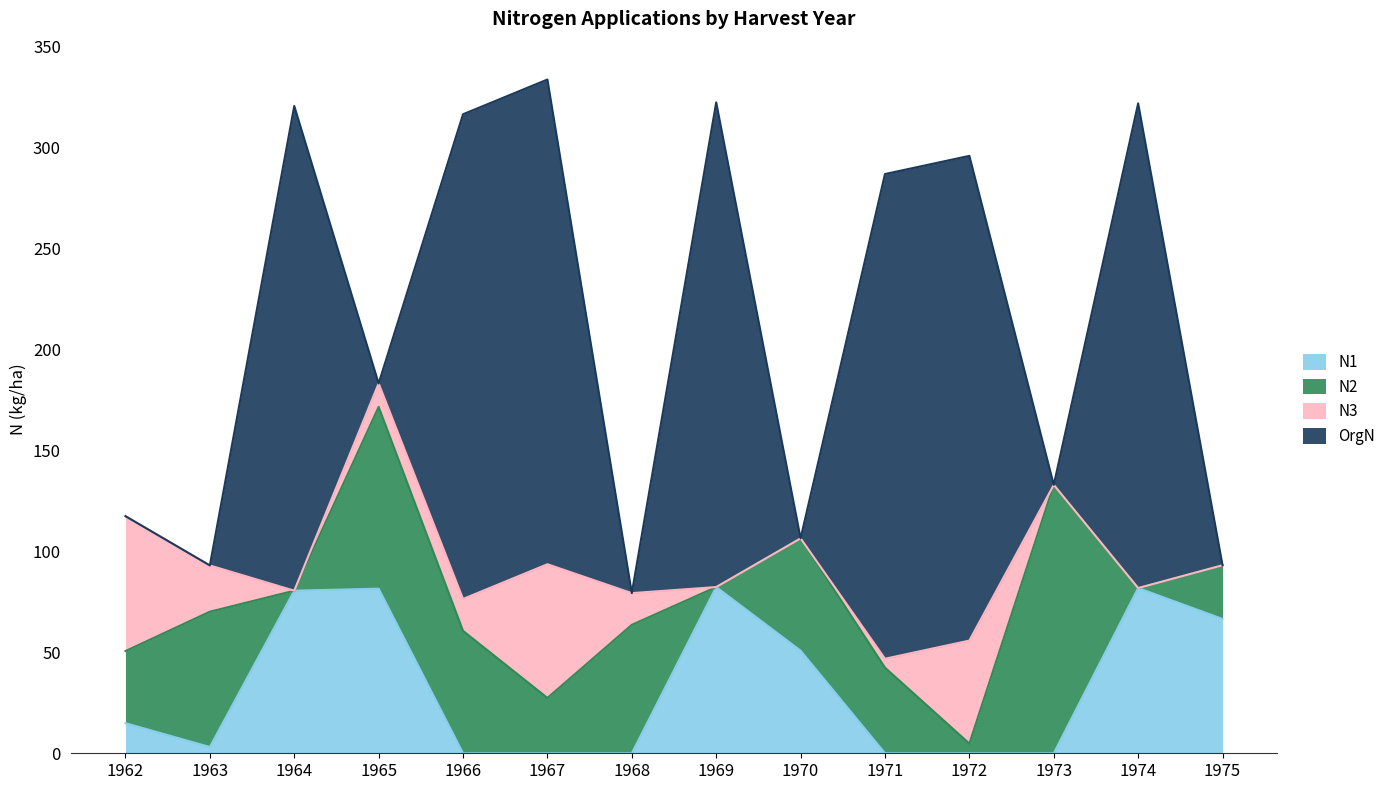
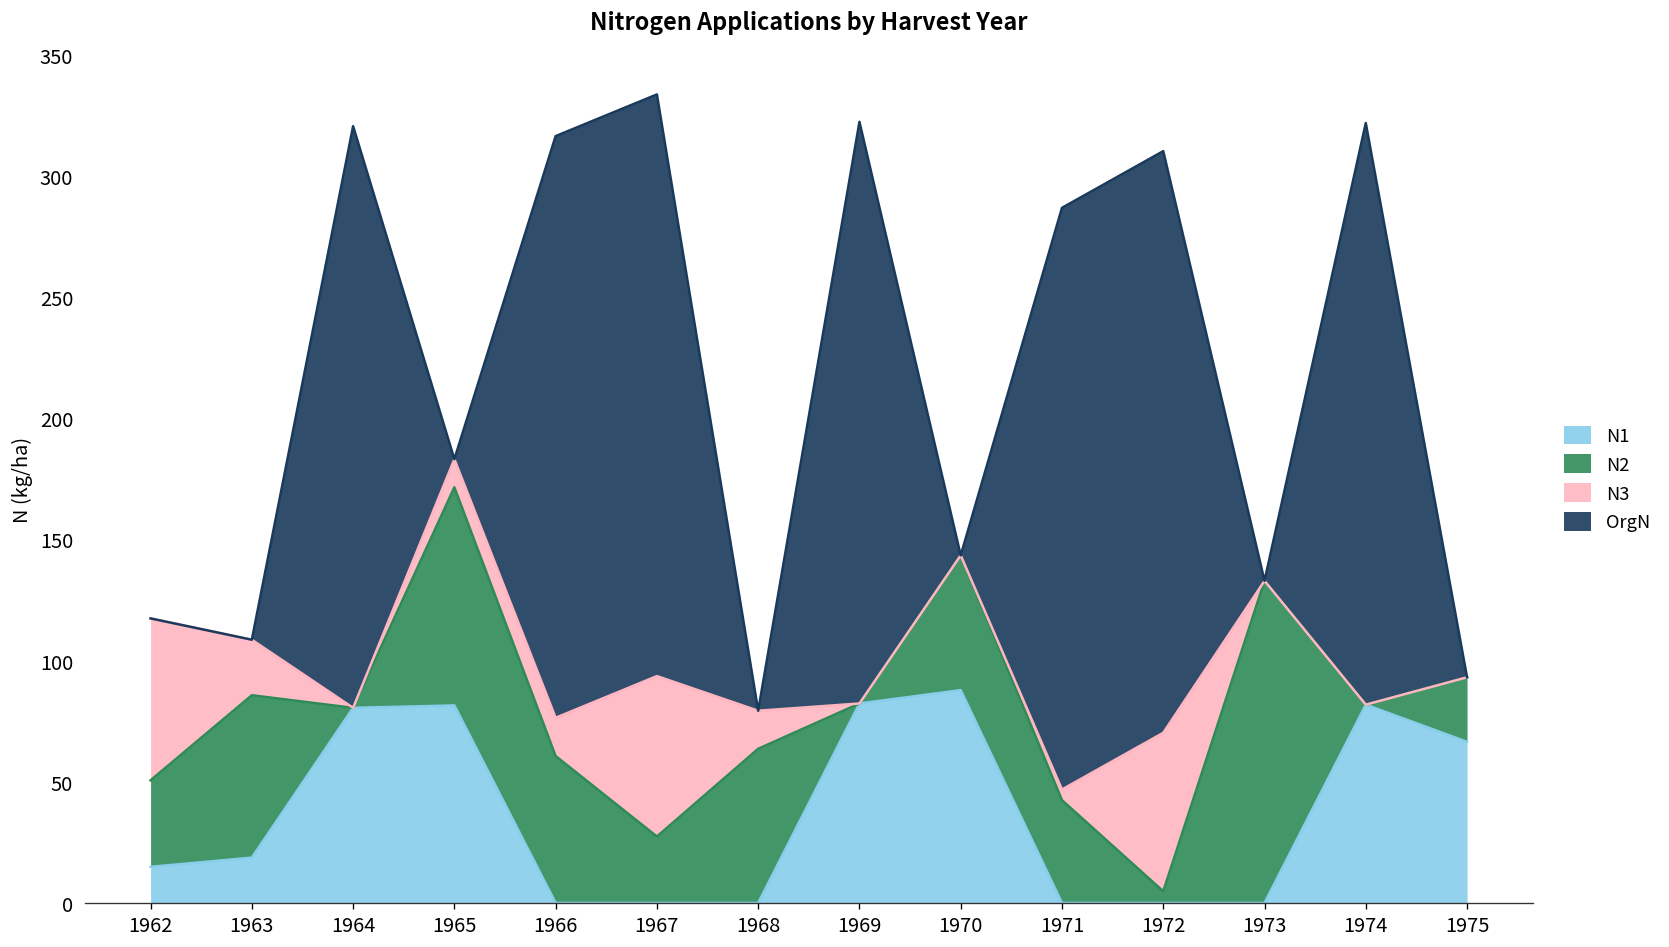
  {
    "N1": {
      "1962": 15,
-     "1963": 3,
+     "1963": 19,
      "1965": 82,
      "1966": 0,
      "1967": 0,
      "1968": 0,
-     "1970": 51,
+     "1970": 88,
      "1971": 0,
      "1972": 0,
      "1973": 0,
      "1975": 67
    },
    "N2": {
      "1962": 36,
      "1963": 67,
      "1965": 90,
      "1966": 61,
      "1967": 27,
      "1968": 64,
      "1971": 42,
      "1972": 5
    },
    "N3": {
      "1966": 16,
      "1967": 66,
      "1971": 4,
-     "1972": 51
+     "1972": 65
    },
    "OrgN": {
      "1964": 240,
      "1966": 240,
      "1967": 240,
      "1969": 240,
      "1971": 240,
      "1972": 240,
      "1974": 240
    }
  }
